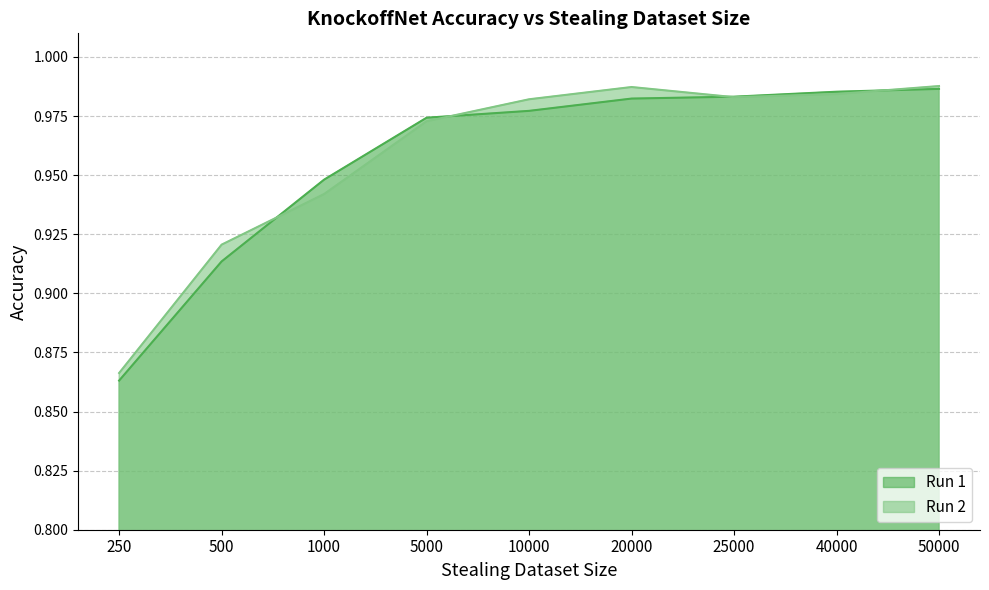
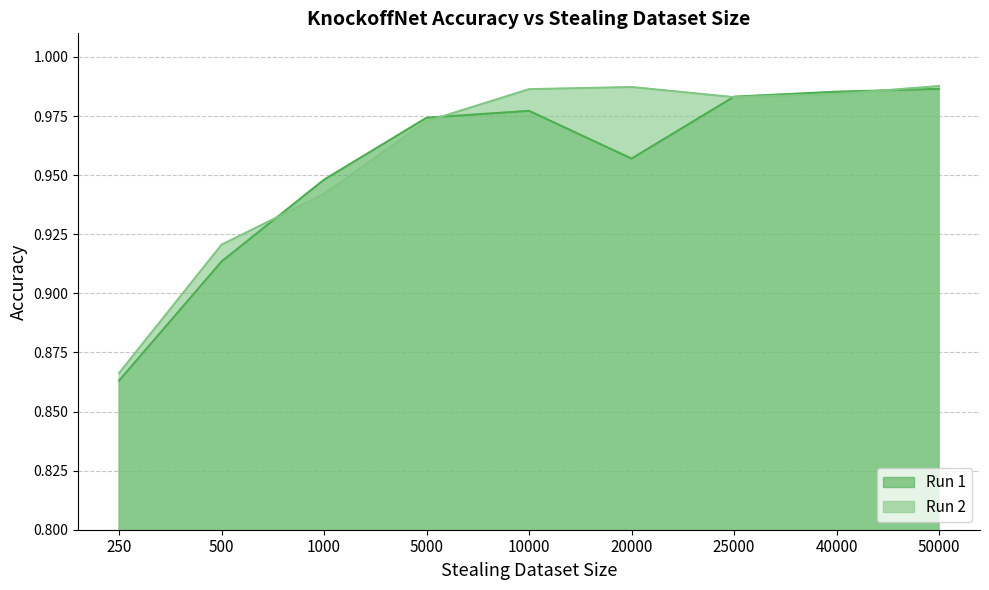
  {
    "Run 1": {
      "250": 0.863,
      "500": 0.913,
      "1000": 0.948,
      "5000": 0.974,
      "10000": 0.977,
-     "20000": 0.982,
+     "20000": 0.957,
      "50000": 0.987
    },
    "Run 2": {
      "250": 0.866,
      "500": 0.921,
      "1000": 0.942,
      "5000": 0.973,
-     "10000": 0.982,
+     "10000": 0.986,
      "20000": 0.987,
      "50000": 0.988
    }
  }
